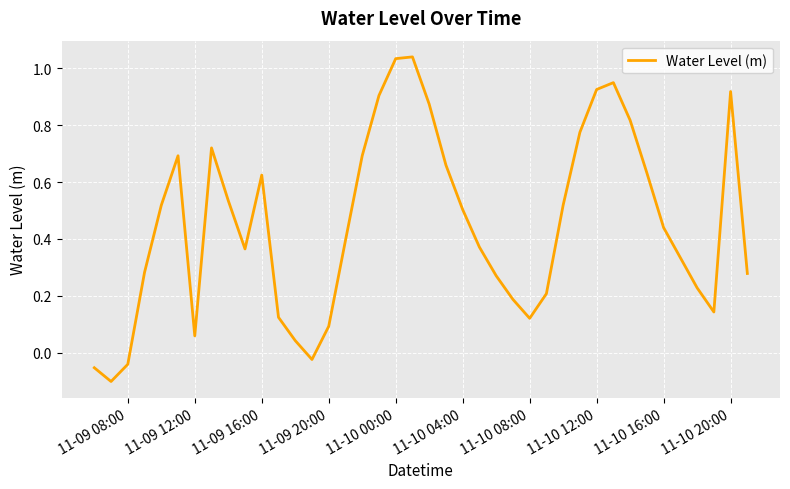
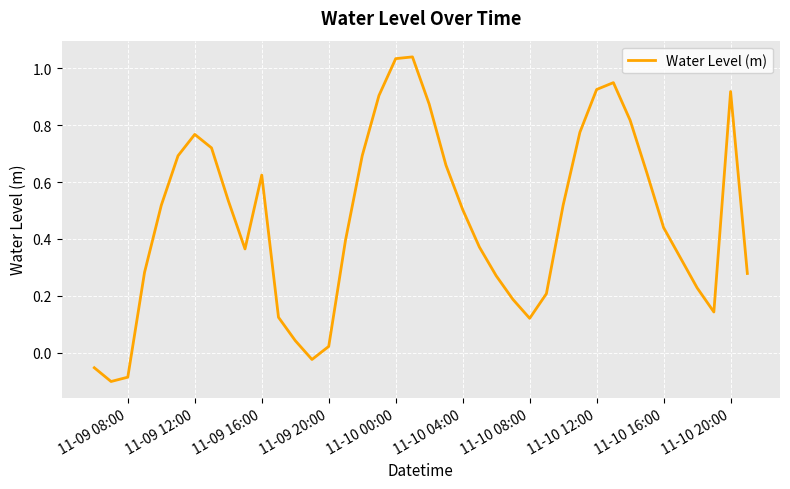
  {
-   "11-09 08:00": -0.04,
-   "11-09 12:00": 0.06,
+   "11-09 08:00": -0.09,
+   "11-09 12:00": 0.77,
    "11-09 16:00": 0.62,
-   "11-09 20:00": 0.09,
+   "11-09 20:00": 0.02,
    "11-10 00:00": 1.03,
    "11-10 04:00": 0.50,
    "11-10 08:00": 0.12,
    "11-10 12:00": 0.93,
    "11-10 16:00": 0.44,
    "11-10 20:00": 0.92
  }
